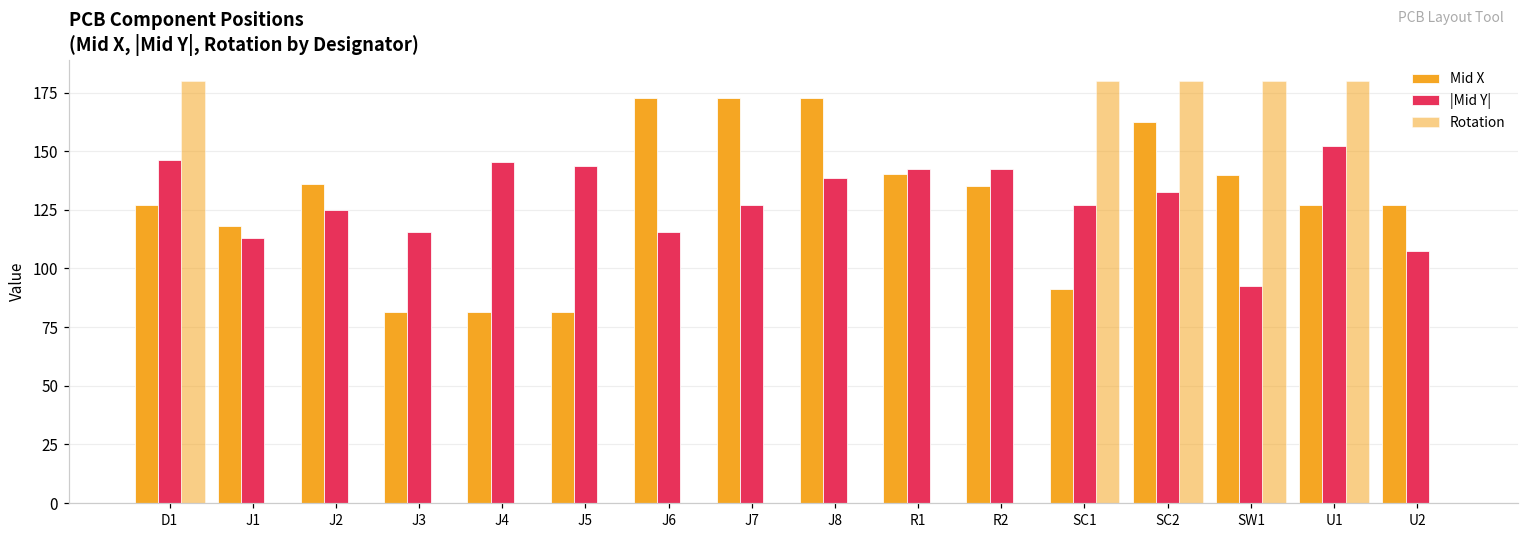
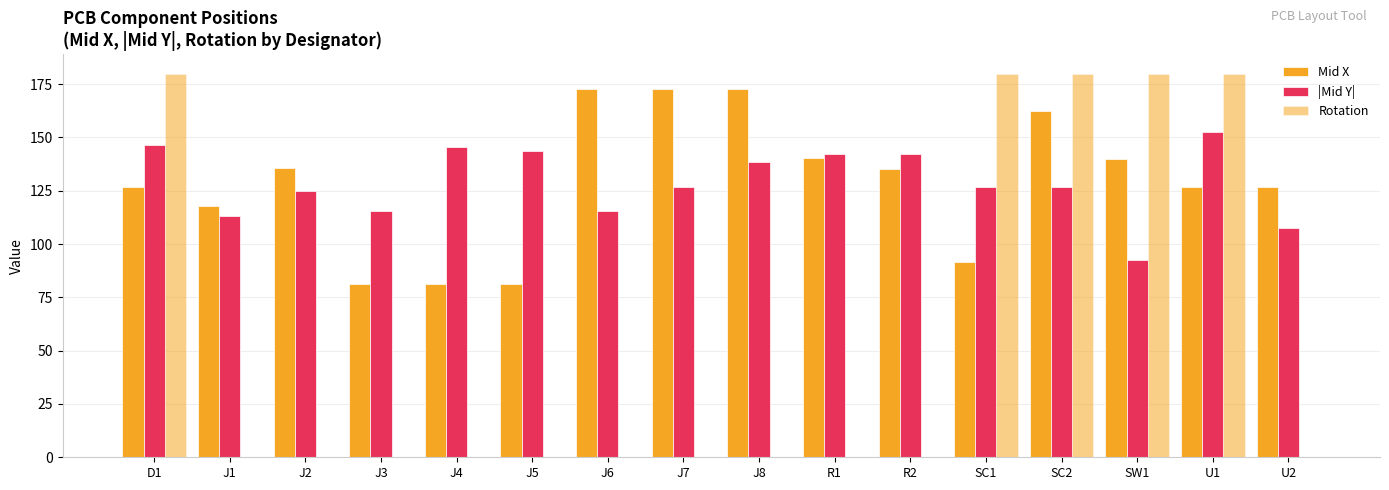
  {
    "|Mid Y|": {
      "D1": 146,
      "J1": 113,
      "J2": 125,
      "J3": 116,
      "J4": 146,
      "J5": 144,
      "J6": 116,
      "J7": 127,
      "J8": 138,
      "R1": 142,
      "R2": 142,
      "SC1": 127,
-     "SC2": 133,
+     "SC2": 127,
      "SW1": 93,
      "U1": 152,
      "U2": 107
    }
  }
